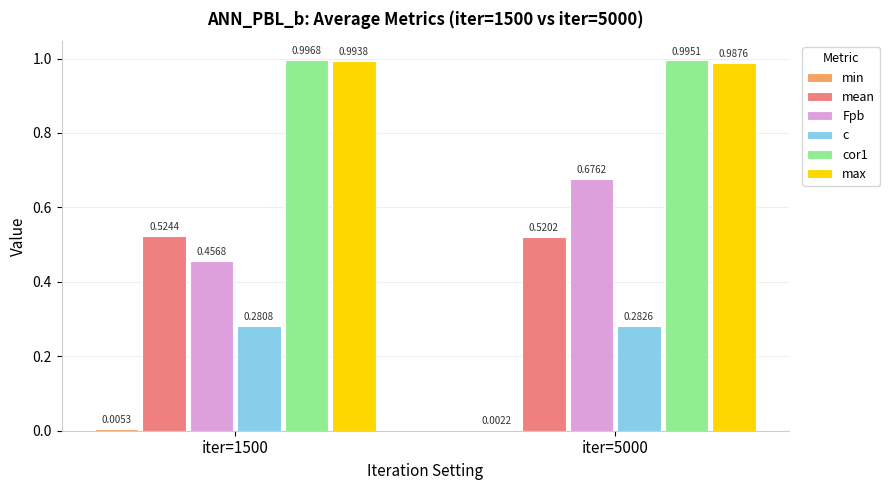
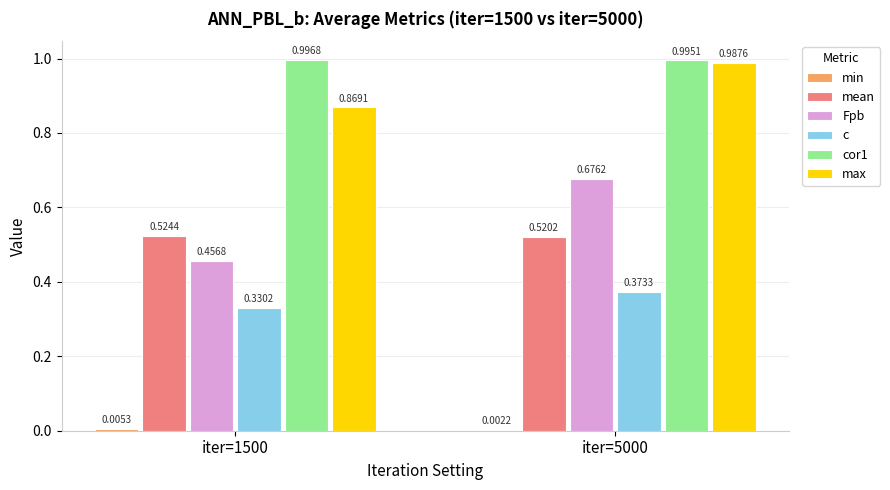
  {
    "Fpb": {
      "iter=1500": 0.4568,
      "iter=5000": 0.6762
    },
    "c": {
-     "iter=1500": 0.2808,
-     "iter=5000": 0.2826
+     "iter=1500": 0.3302,
+     "iter=5000": 0.3733
    },
    "cor1": {
      "iter=1500": 0.9968,
      "iter=5000": 0.9951
    },
    "max": {
-     "iter=1500": 0.9938,
+     "iter=1500": 0.8691,
      "iter=5000": 0.9876
    }
  }
